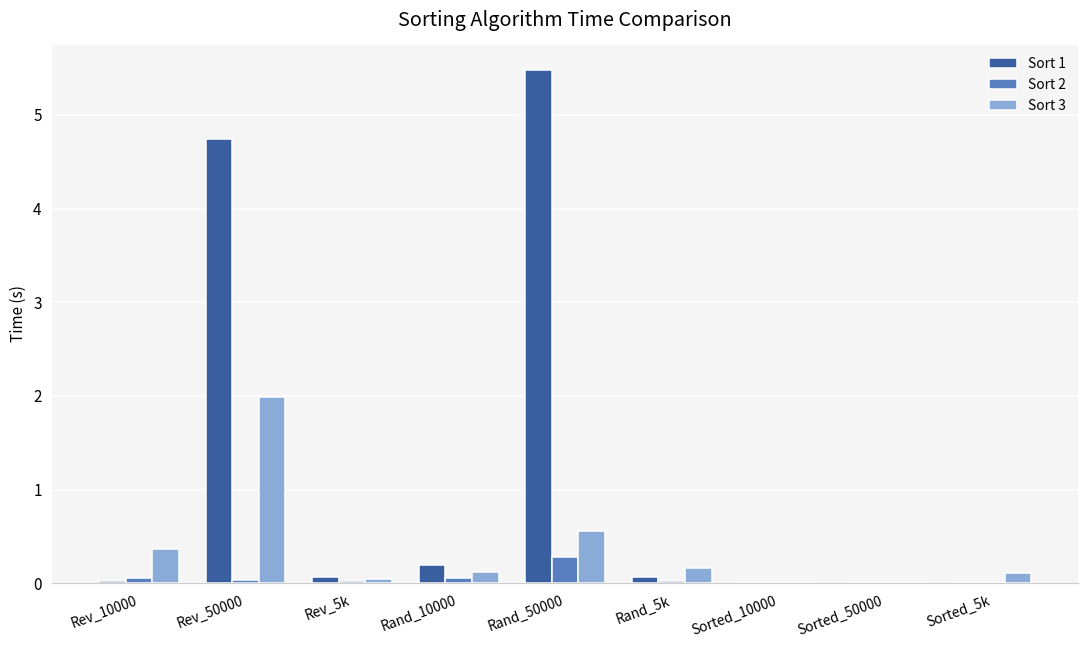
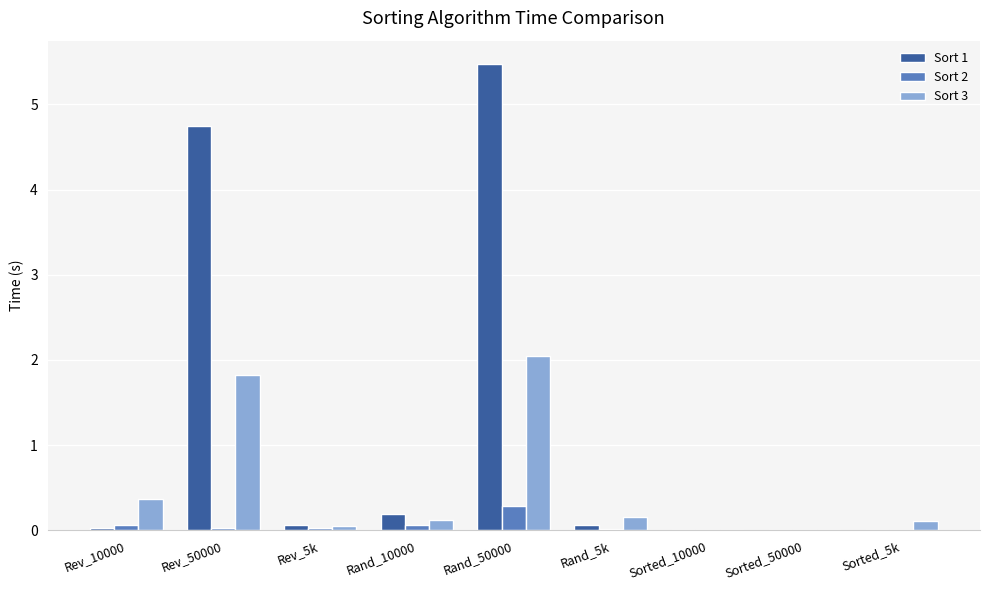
  {
    "Sort 3": {
      "Rev_10000": 0.4,
-     "Rev_50000": 2.0,
+     "Rev_50000": 1.8,
      "Rev_5k": 0.0,
      "Rand_10000": 0.1,
-     "Rand_50000": 0.6,
+     "Rand_50000": 2.1,
      "Rand_5k": 0.2,
      "Sorted_5k": 0.1
    }
  }
